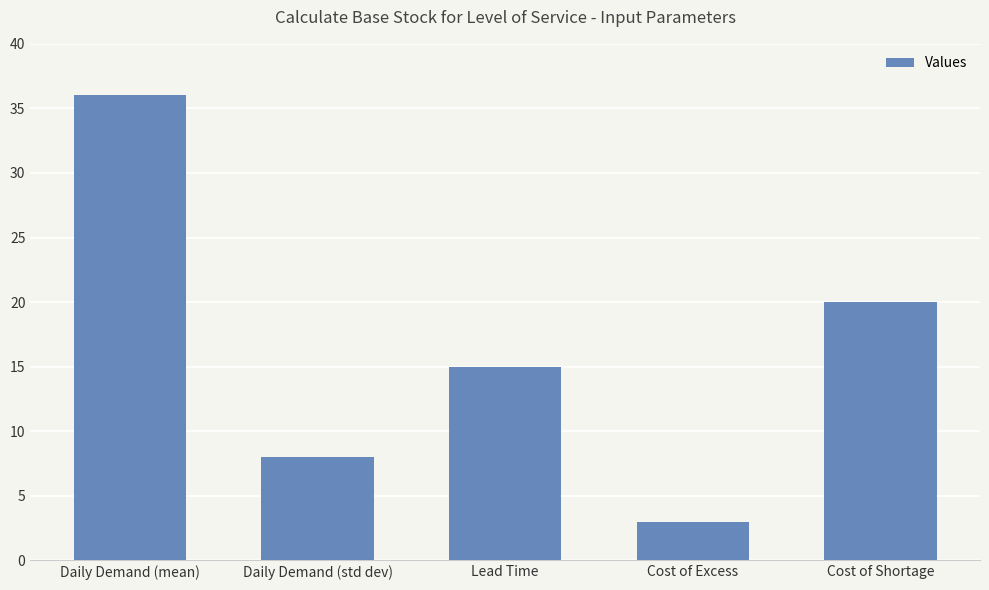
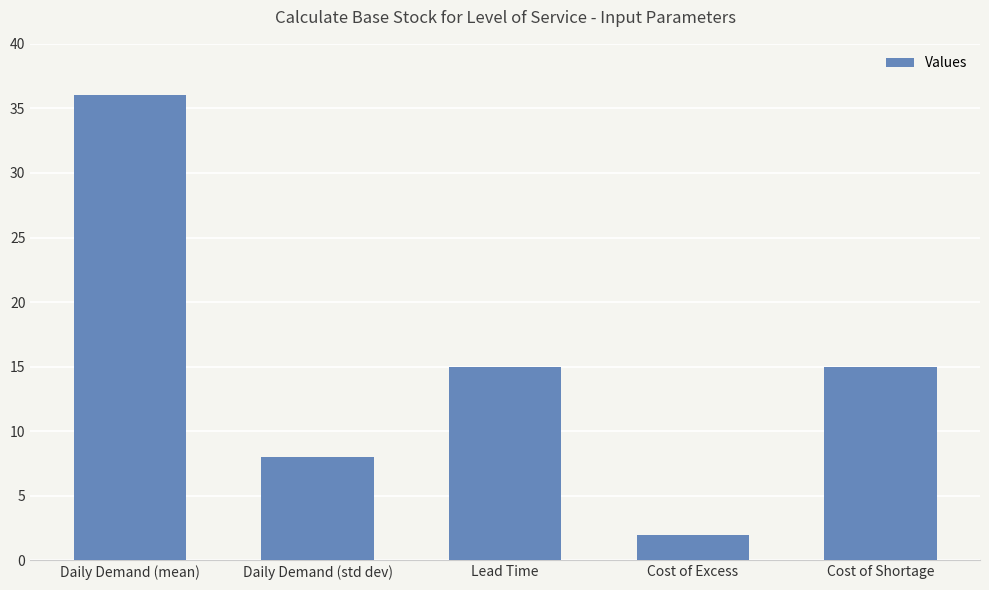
  {
    "Daily Demand (mean)": 36,
    "Daily Demand (std dev)": 8,
    "Lead Time": 15,
-   "Cost of Excess": 3,
-   "Cost of Shortage": 20
+   "Cost of Excess": 2,
+   "Cost of Shortage": 15
  }
